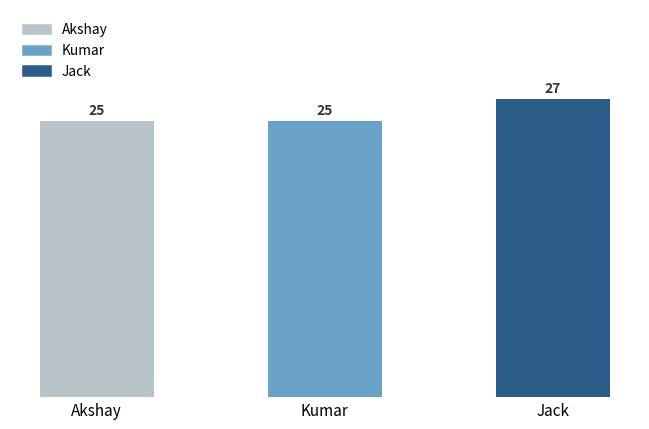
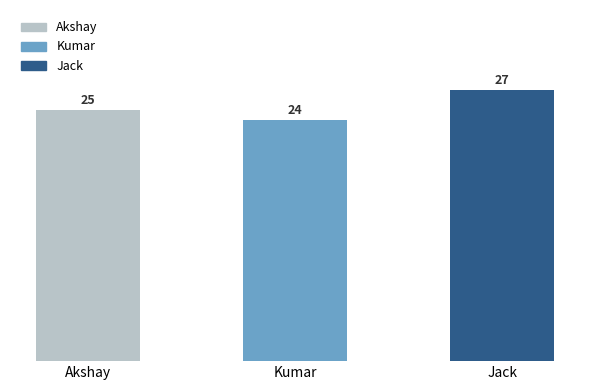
  {
    "Akshay": 25,
-   "Kumar": 25,
+   "Kumar": 24,
    "Jack": 27
  }
